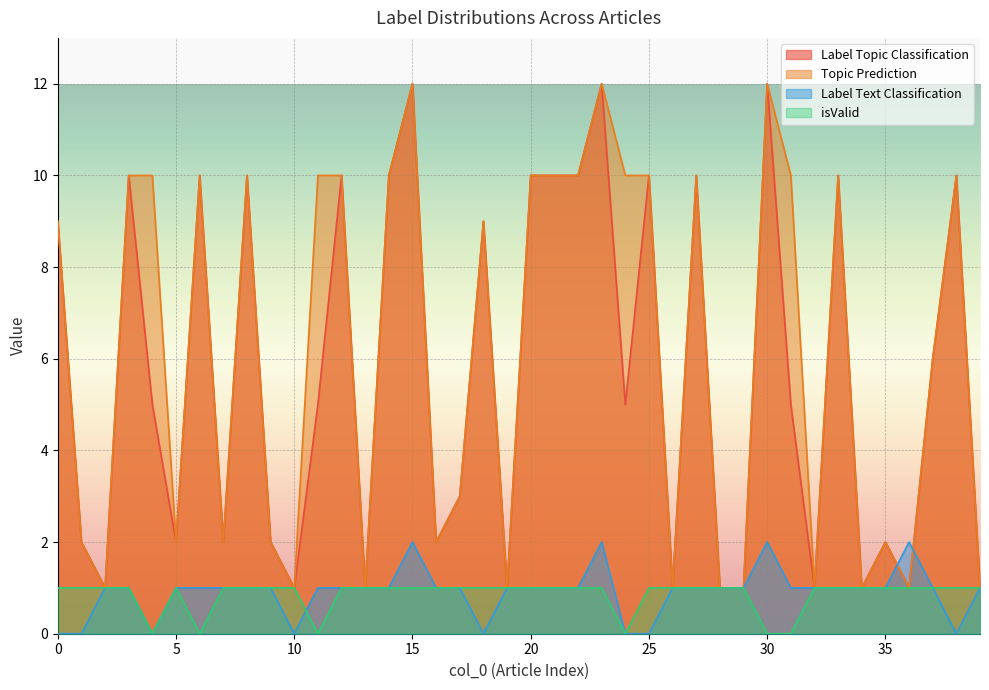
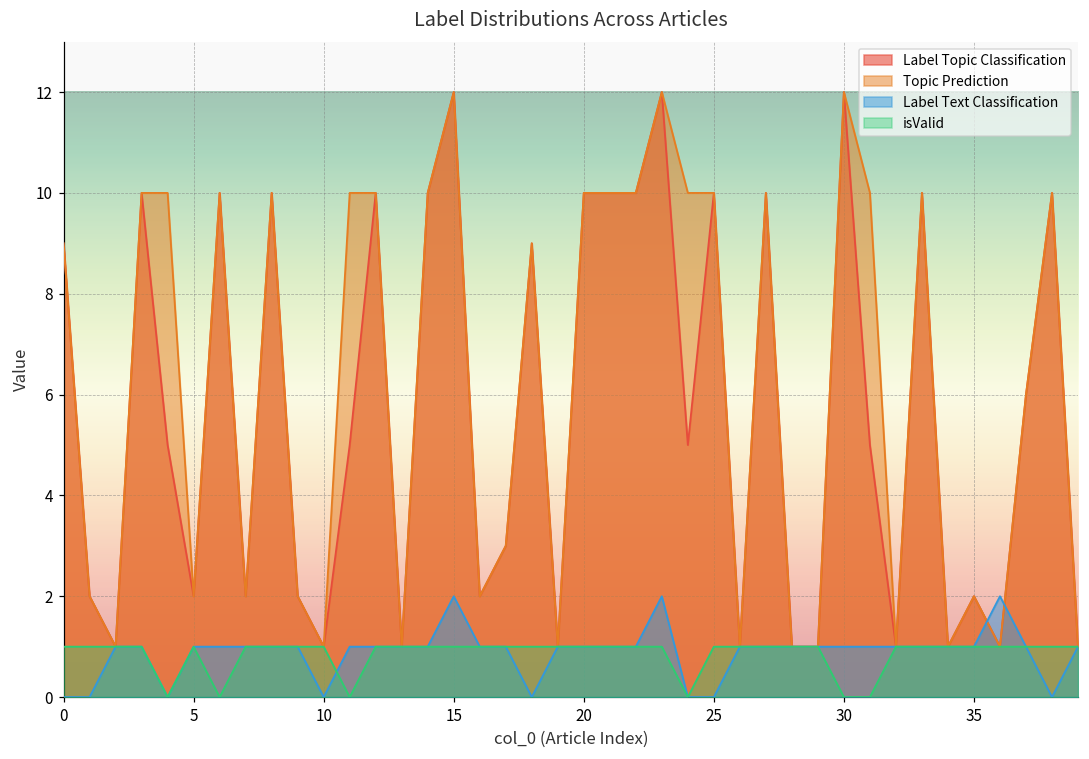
  {
    "Label Text Classification": {
      "0": 0,
      "10": 0,
      "15": 2,
      "25": 0,
-     "30": 2
+     "30": 1
    },
    "isValid": {
      "0": 1,
      "15": 1,
      "25": 1,
      "30": 0
    }
  }
